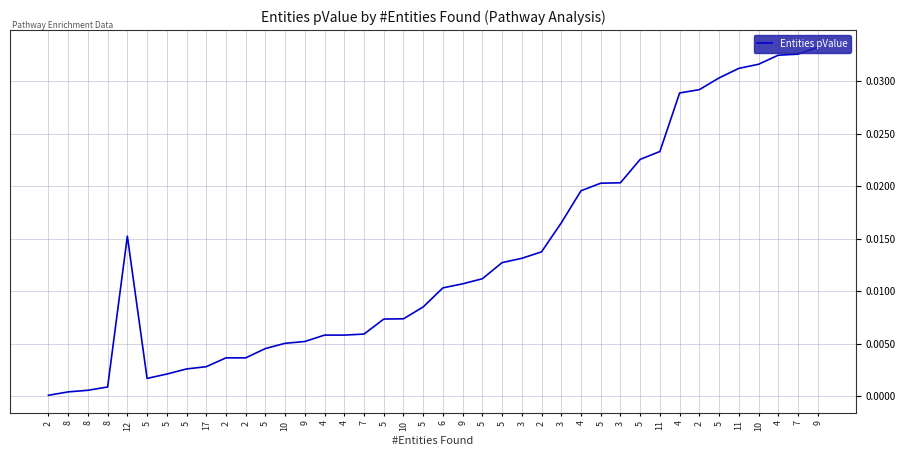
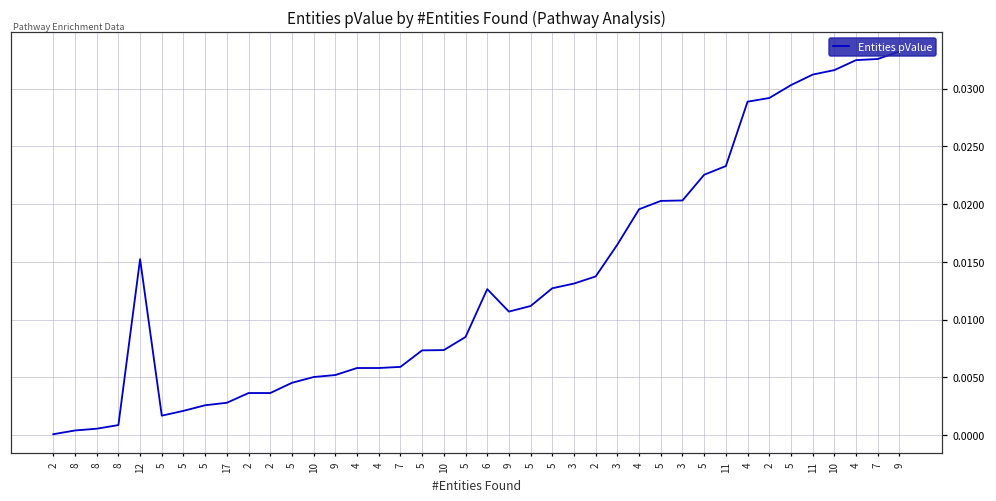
  {
    "12": 0.0152,
    "17": 0.0028,
-   "6": 0.0103
+   "6": 0.0126
  }
